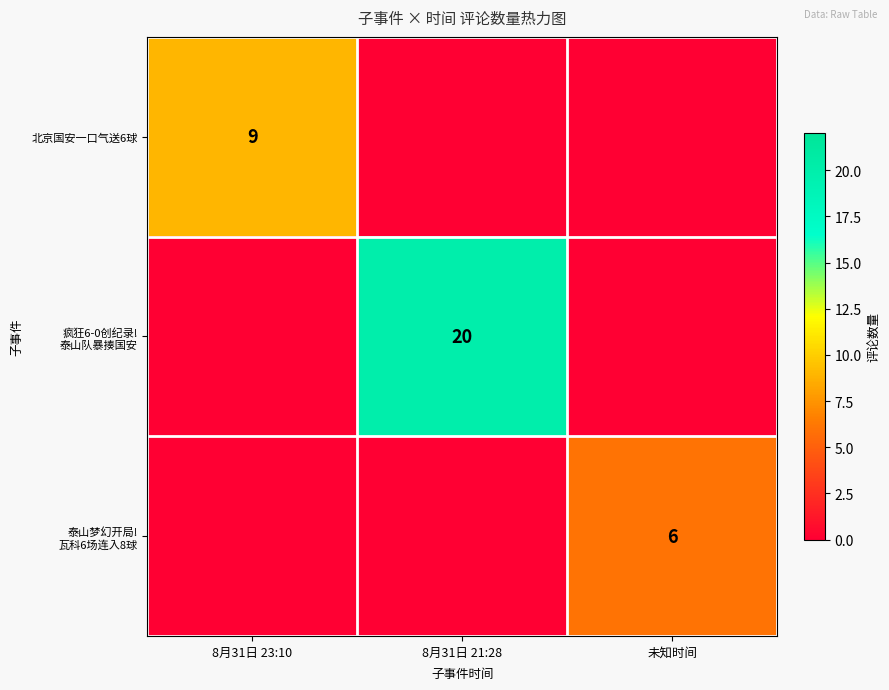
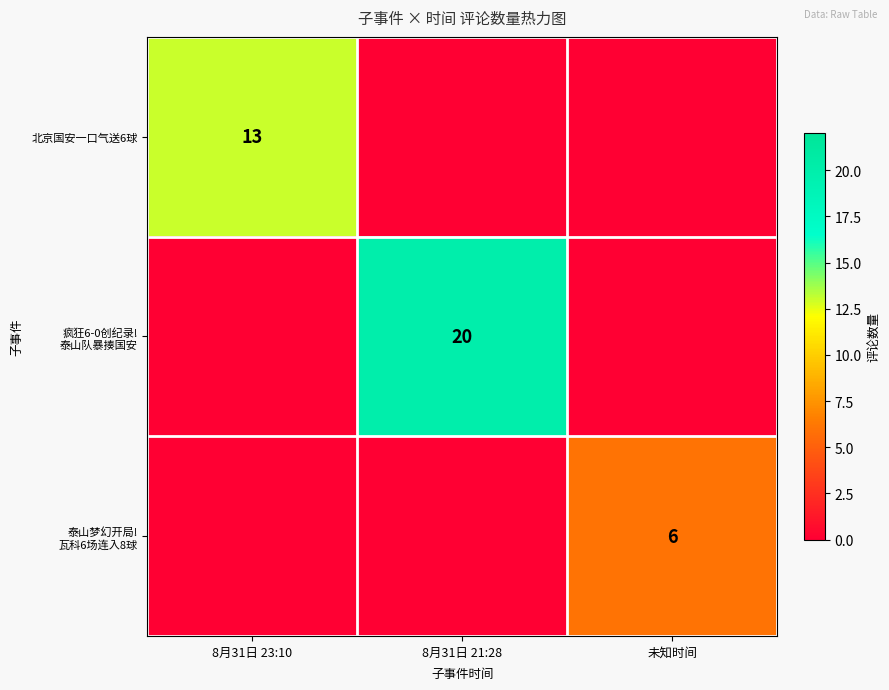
  {
    "北京国安一口气送6球": {
-     "8月31日 23:10": 9
+     "8月31日 23:10": 13
    },
    "疯狂6-0创纪录! 泰山队暴揍国安": {
      "8月31日 21:28": 20
    },
    "泰山梦幻开局! 瓦科6场连入8球": {
      "未知时间": 6
    }
  }
